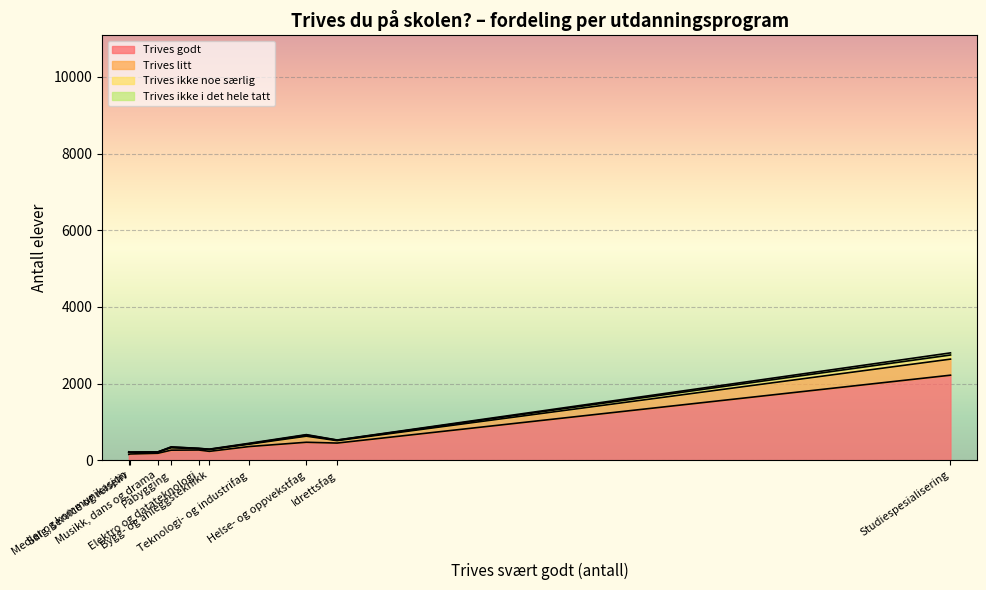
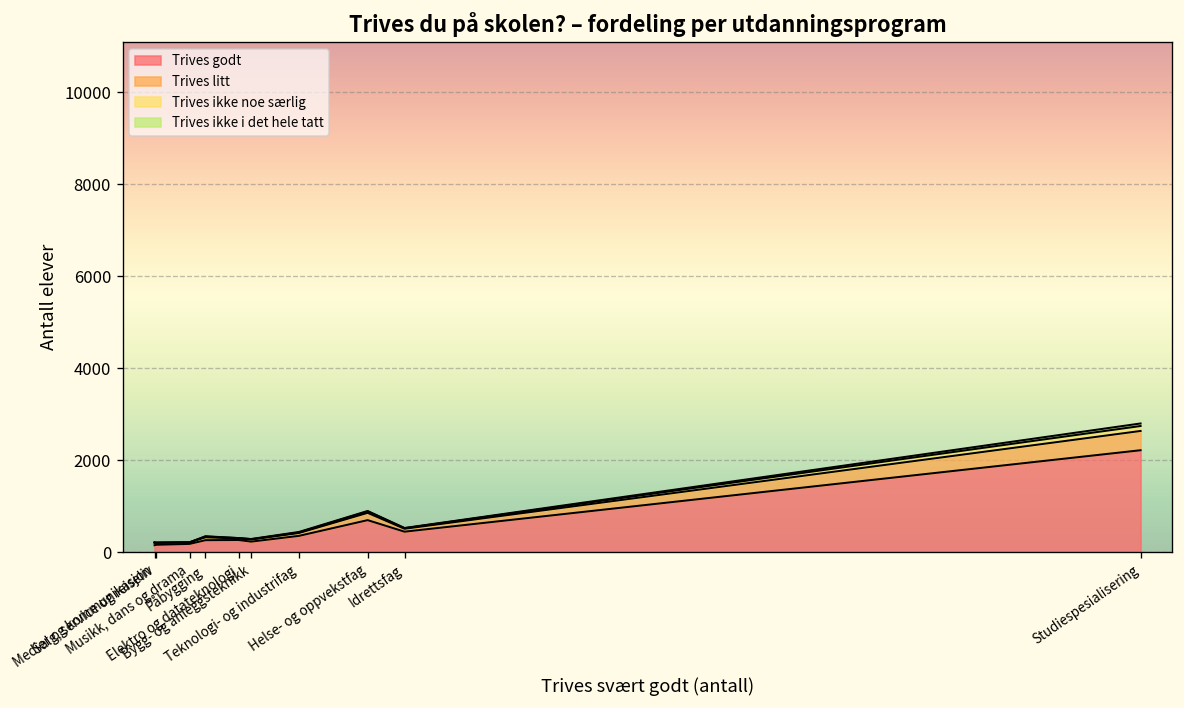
  {
    "Trives godt": {
-     "Helse- og oppvekstfag": 500,
+     "Helse- og oppvekstfag": 700,
      "Studiespesialisering": 2200
    },
    "Trives litt": {
      "Studiespesialisering": 400
    }
  }
